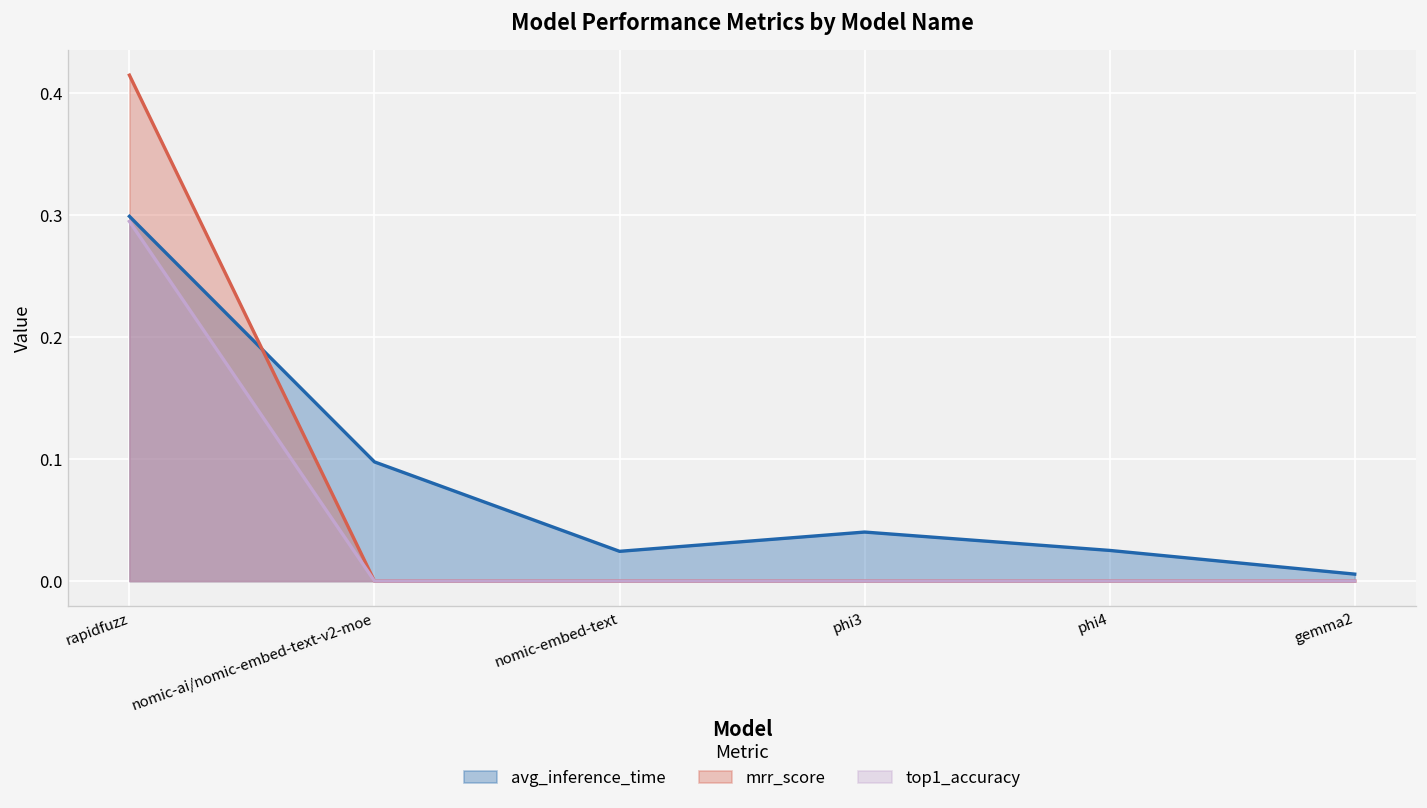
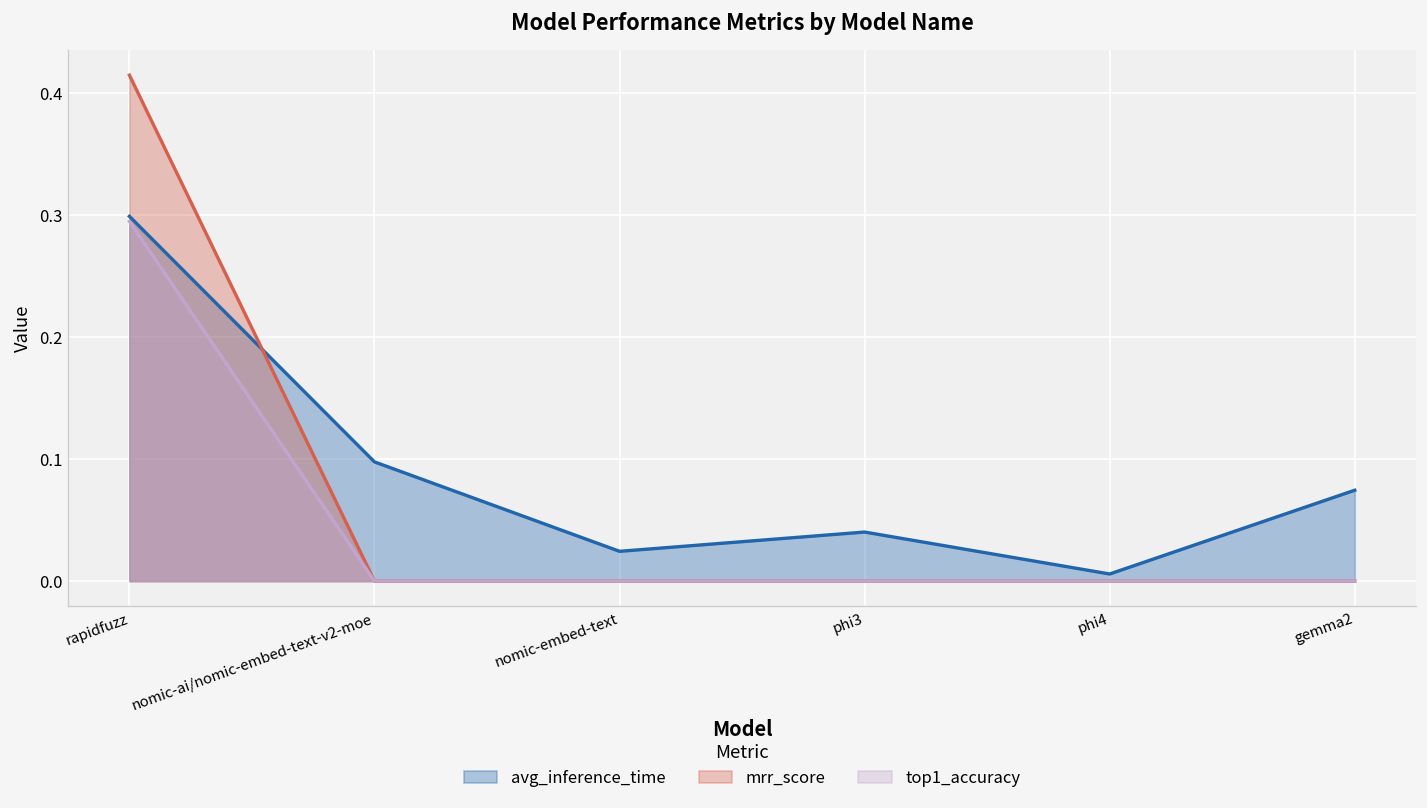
  {
    "avg_inference_time": {
      "rapidfuzz": 0.299,
      "nomic-ai/nomic-embed-text-v2-moe": 0.098,
      "nomic-embed-text": 0.024,
      "phi3": 0.040,
-     "phi4": 0.025,
-     "gemma2": 0.006
+     "phi4": 0.006,
+     "gemma2": 0.074
    },
    "mrr_score": {
      "rapidfuzz": 0.415
    },
    "top1_accuracy": {
      "rapidfuzz": 0.295
    }
  }
